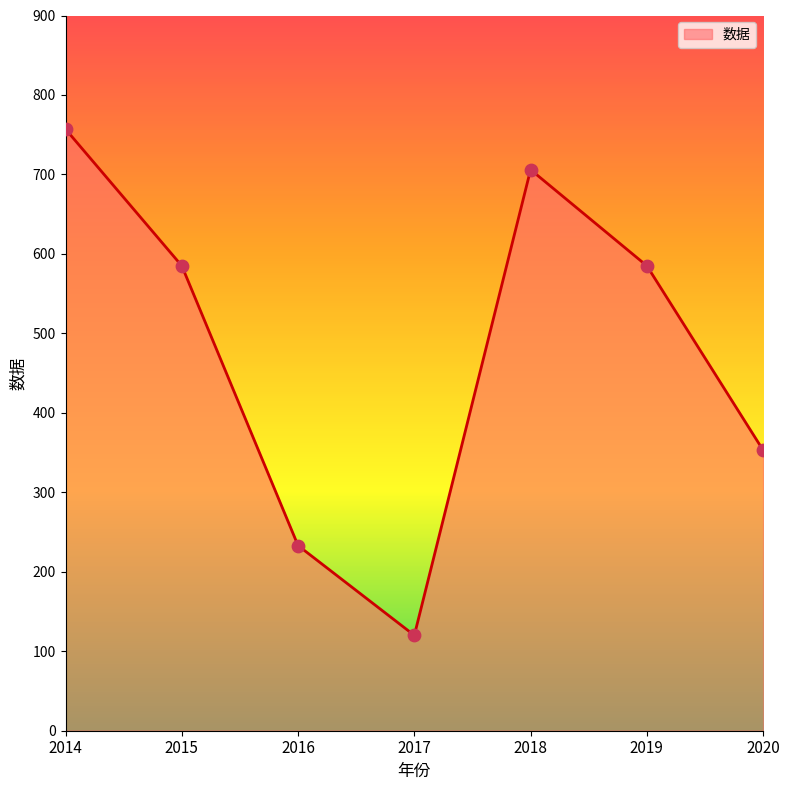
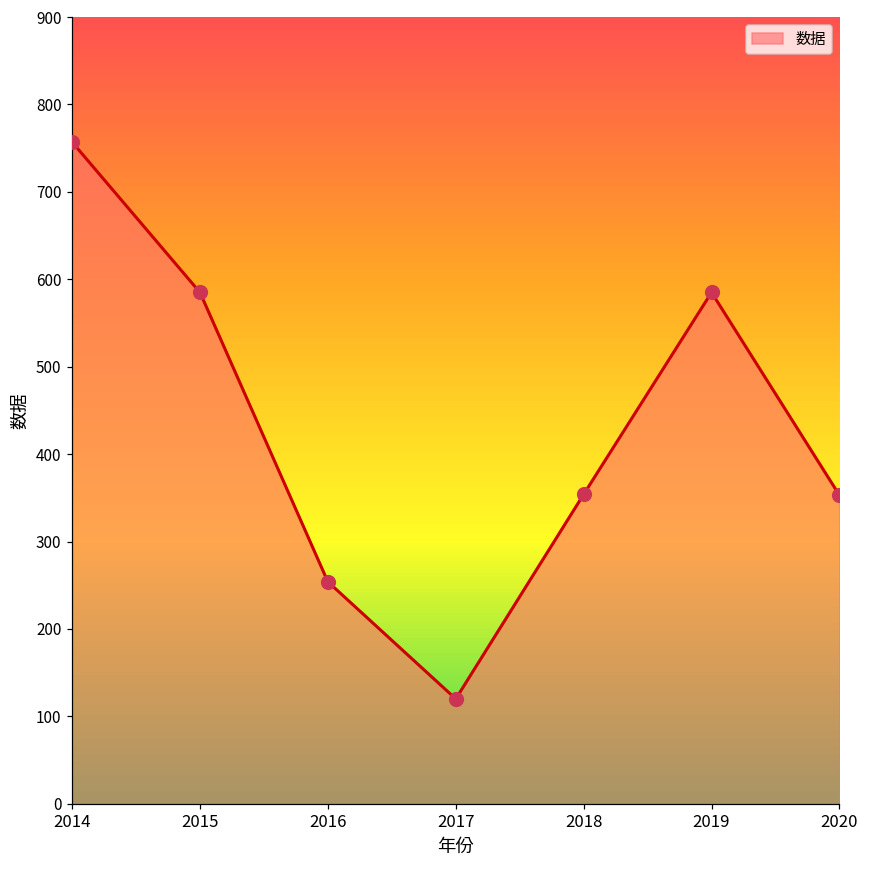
  {
    "2014": 760,
    "2015": 590,
-   "2016": 230,
+   "2016": 250,
    "2017": 120,
-   "2018": 710,
+   "2018": 350,
    "2019": 590,
    "2020": 350
  }
